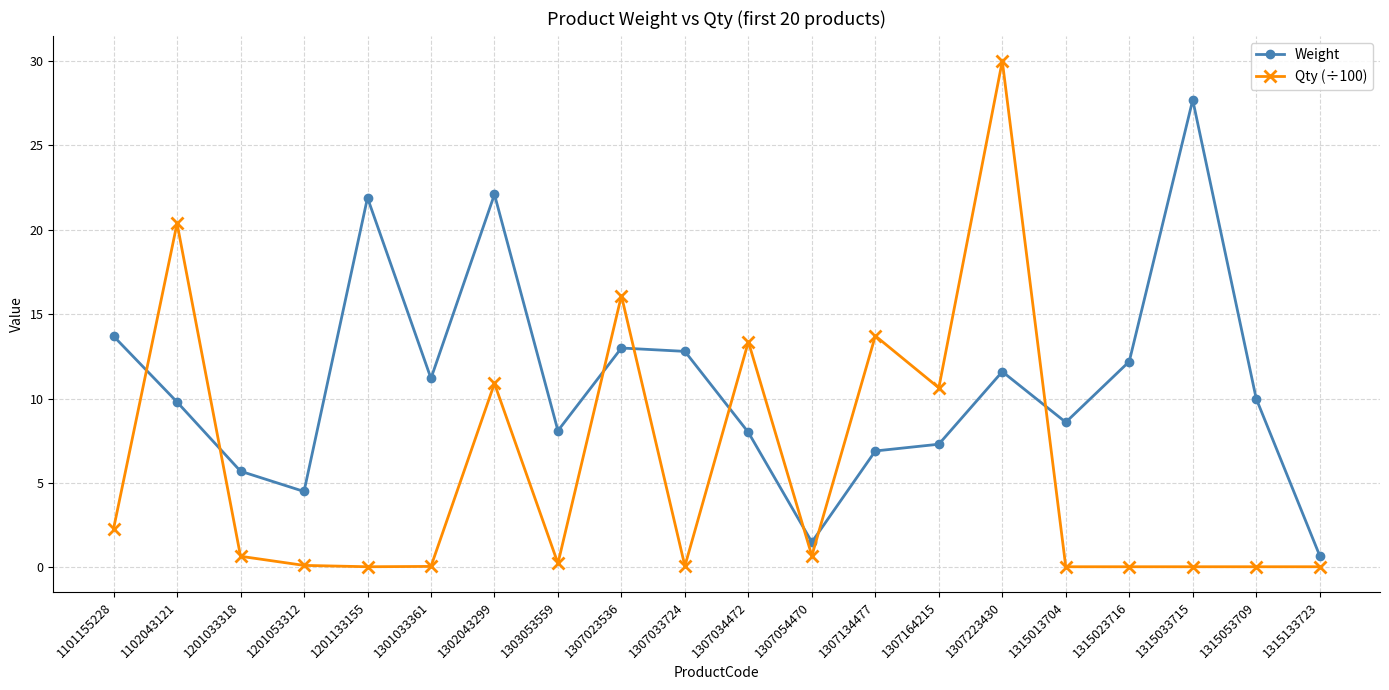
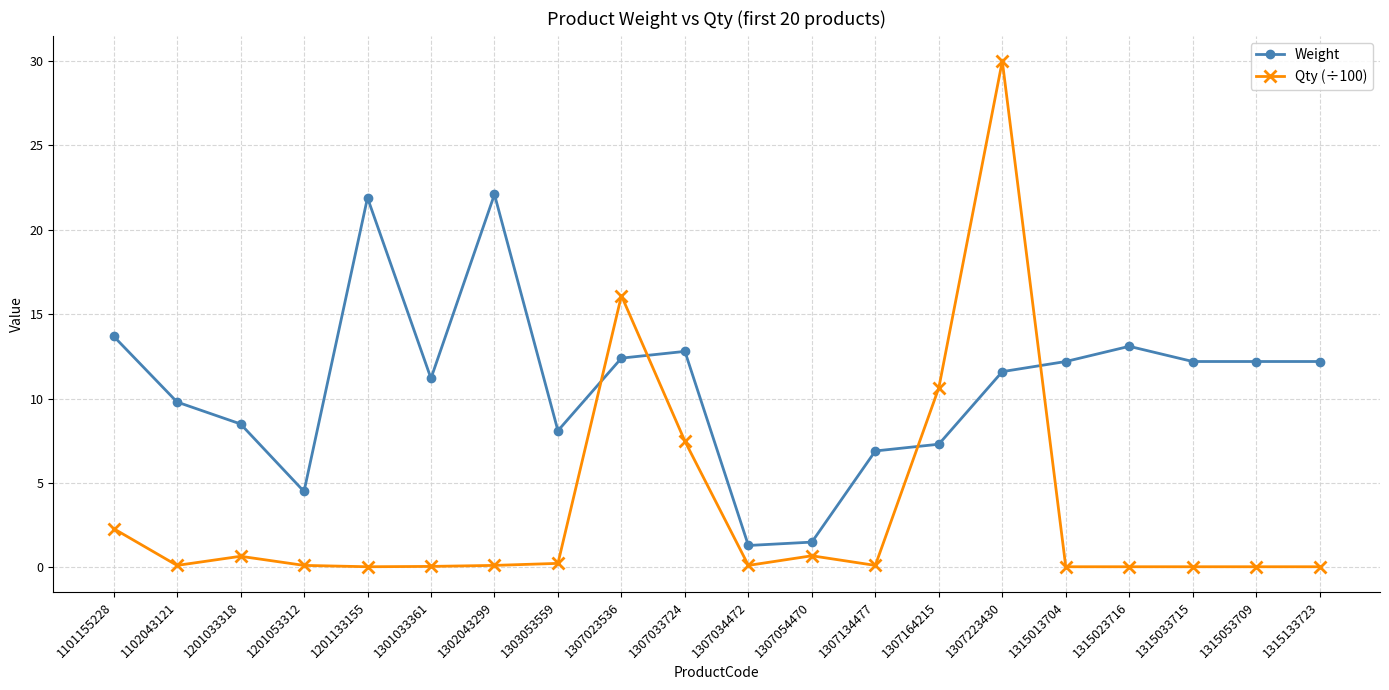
  {
    "Weight": {
      "1101155228": 13.7,
      "1102043121": 9.8,
-     "1201033318": 5.7,
+     "1201033318": 8.5,
      "1201053312": 4.5,
      "1201133155": 21.9,
      "1301033361": 11.2,
      "1302043299": 22.1,
      "1303053559": 8.1,
-     "1307023536": 13.0,
+     "1307023536": 12.4,
      "1307033724": 12.8,
-     "1307034472": 8.0,
+     "1307034472": 1.3,
      "1307054470": 1.5,
      "1307134477": 6.9,
      "1307164215": 7.3,
      "1307223430": 11.6,
-     "1315013704": 8.6,
-     "1315023716": 12.2,
-     "1315033715": 27.7,
-     "1315053709": 10.0,
-     "1315133723": 0.7
+     "1315013704": 12.2,
+     "1315023716": 13.1,
+     "1315033715": 12.2,
+     "1315053709": 12.2,
+     "1315133723": 12.2
    },
    "Qty (÷100)": {
      "1101155228": 2.3,
-     "1102043121": 20.4,
+     "1102043121": 0.1,
      "1201033318": 0.7,
      "1201053312": 0.1,
      "1201133155": 0.0,
      "1301033361": 0.1,
-     "1302043299": 10.9,
+     "1302043299": 0.1,
      "1303053559": 0.2,
      "1307023536": 16.1,
-     "1307033724": 0.1,
-     "1307034472": 13.4,
+     "1307033724": 7.5,
+     "1307034472": 0.1,
      "1307054470": 0.7,
-     "1307134477": 13.7,
+     "1307134477": 0.1,
      "1307164215": 10.6,
      "1307223430": 30.0,
      "1315013704": 0.0,
      "1315023716": 0.0,
      "1315033715": 0.0,
      "1315053709": 0.0,
      "1315133723": 0.0
    }
  }
